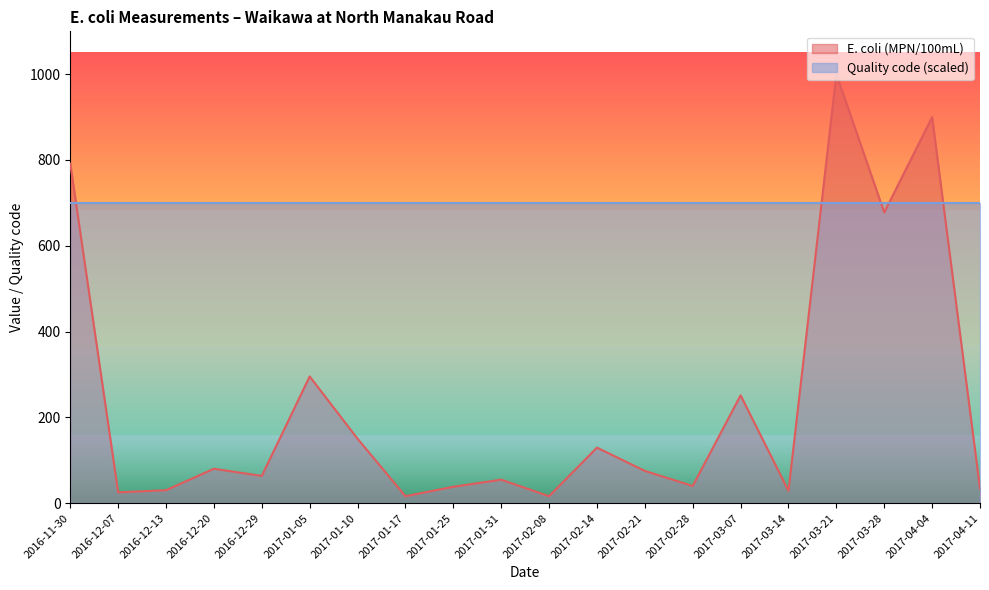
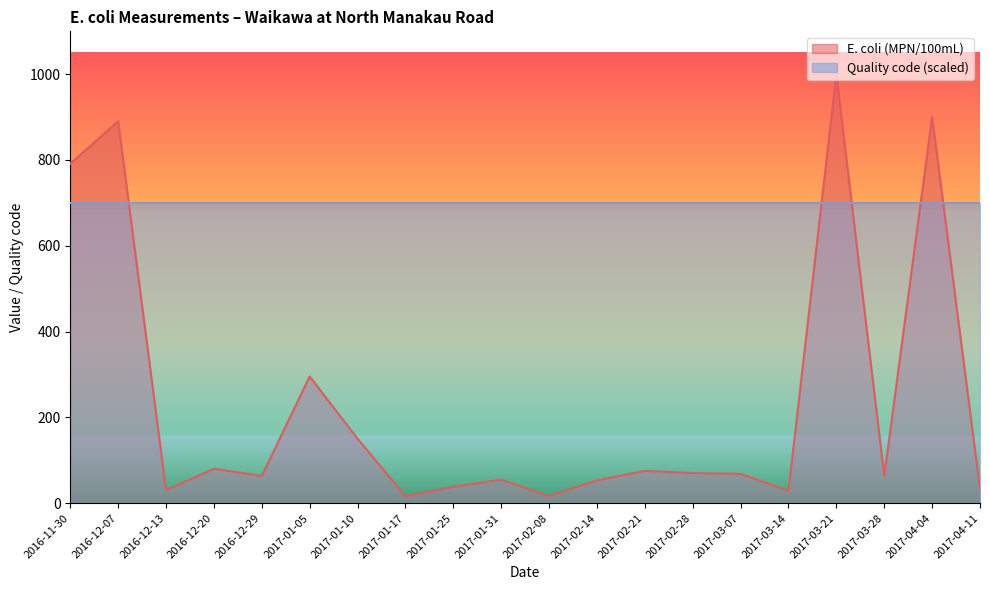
  {
    "E. coli (MPN/100mL)": {
      "2016-11-30": 790,
-     "2016-12-07": 30,
+     "2016-12-07": 890,
      "2016-12-13": 30,
      "2016-12-20": 80,
      "2016-12-29": 60,
      "2017-01-05": 300,
      "2017-01-10": 150,
      "2017-01-17": 20,
      "2017-01-25": 40,
      "2017-01-31": 50,
      "2017-02-08": 20,
-     "2017-02-14": 130,
+     "2017-02-14": 50,
      "2017-02-21": 80,
-     "2017-02-28": 40,
-     "2017-03-07": 250,
+     "2017-02-28": 70,
+     "2017-03-07": 70,
      "2017-03-14": 30,
-     "2017-03-28": 680,
+     "2017-03-28": 60,
      "2017-04-04": 900,
      "2017-04-11": 30
    },
    "Quality code (scaled)": {
      "2016-11-30": 700,
      "2016-12-07": 700,
      "2016-12-13": 700,
      "2016-12-20": 700,
      "2016-12-29": 700,
      "2017-01-05": 700,
      "2017-01-10": 700,
      "2017-01-17": 700,
      "2017-01-25": 700,
      "2017-01-31": 700,
      "2017-02-08": 700,
      "2017-02-14": 700,
      "2017-02-21": 700,
      "2017-02-28": 700,
      "2017-03-07": 700,
      "2017-03-14": 700,
      "2017-03-21": 700,
      "2017-03-28": 700,
      "2017-04-04": 700,
      "2017-04-11": 700
    }
  }
